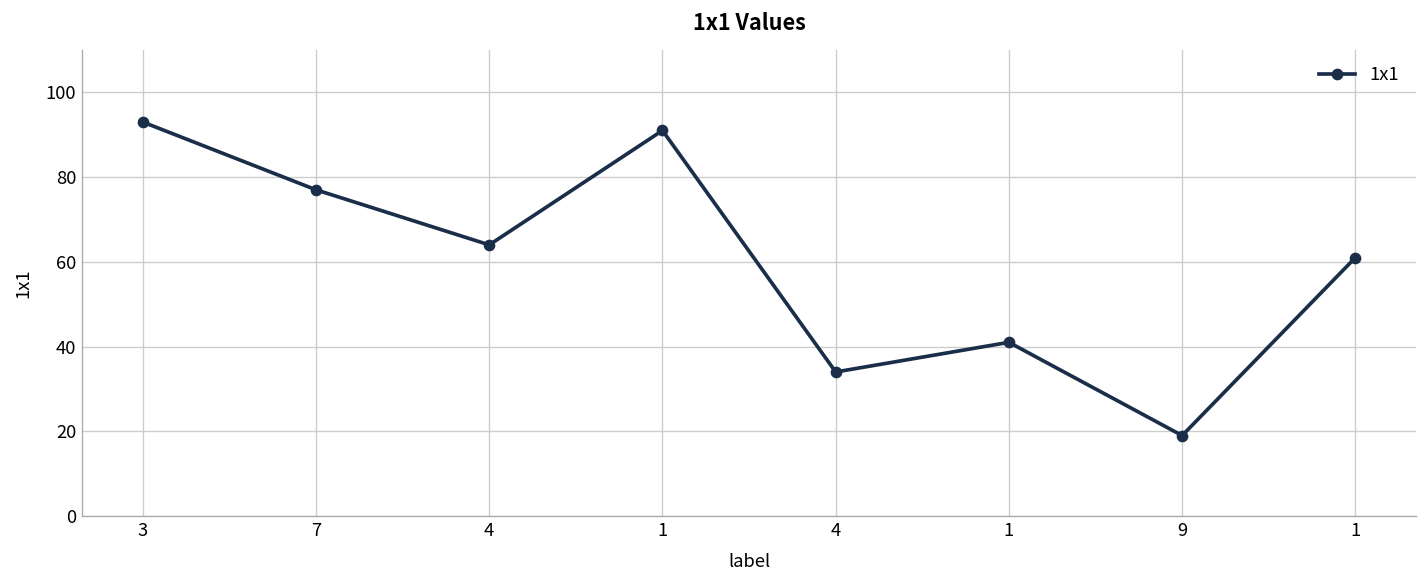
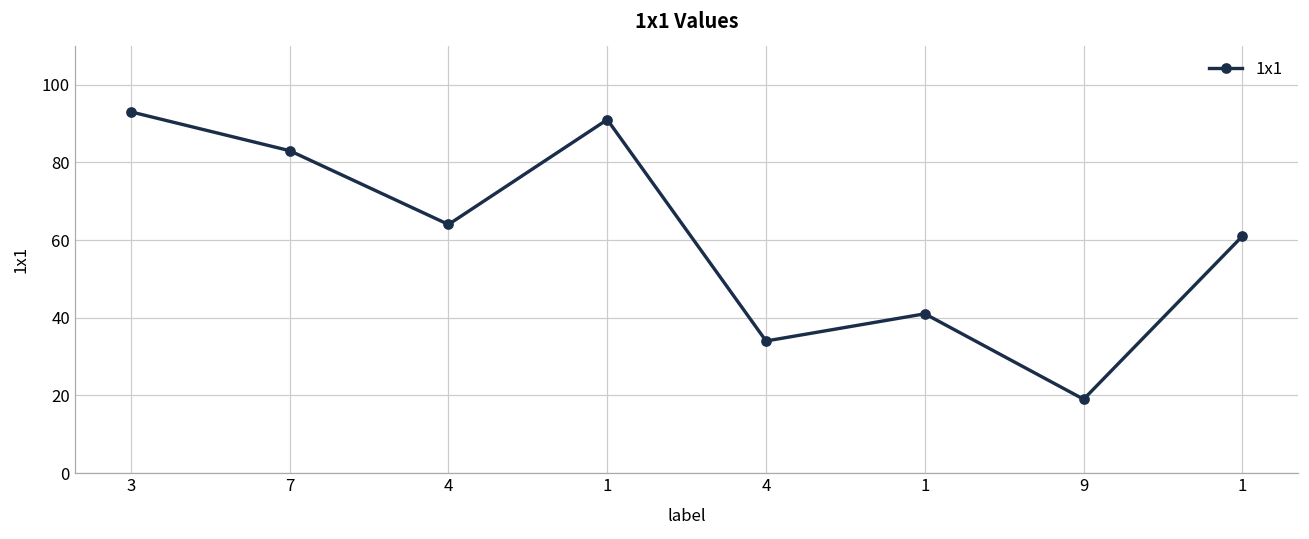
  {
    "3": 93,
-   "7": 77,
+   "7": 83,
    "9": 19
  }
